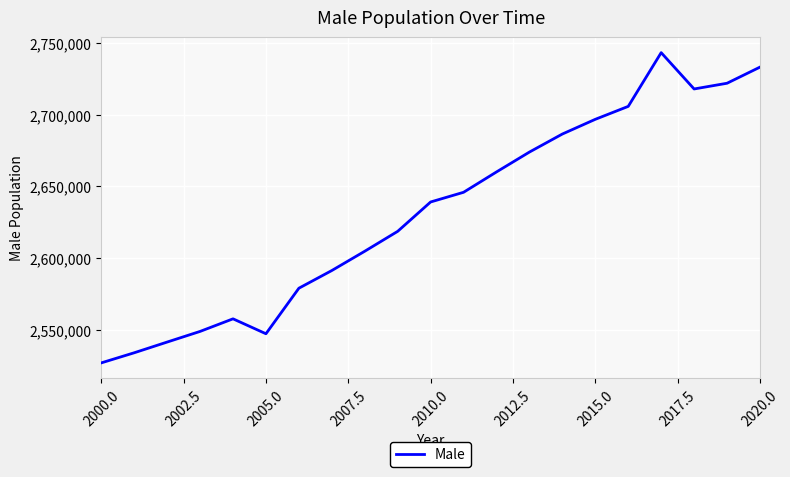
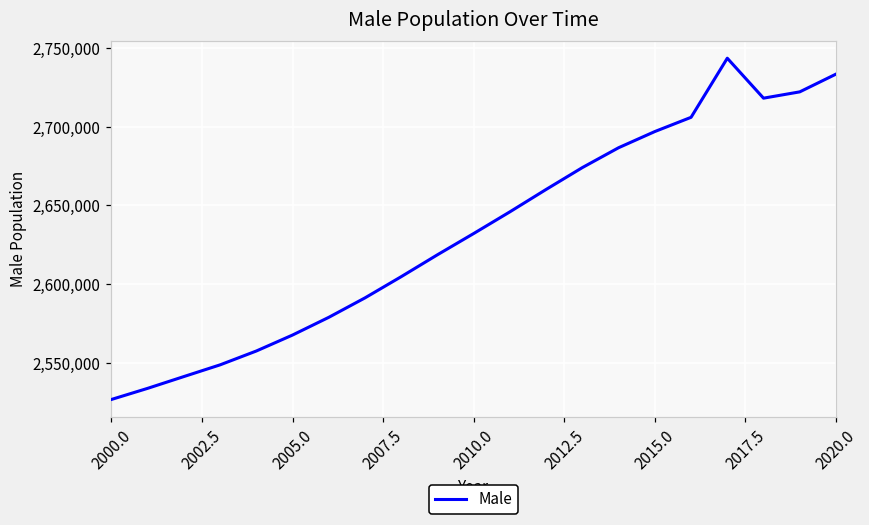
  {
    "2000.0": "2,527,000",
-   "2005.0": "2,547,000",
-   "2010.0": "2,639,000",
+   "2005.0": "2,568,000",
+   "2010.0": "2,632,000",
    "2015.0": "2,697,000",
    "2020.0": "2,733,000"
  }
